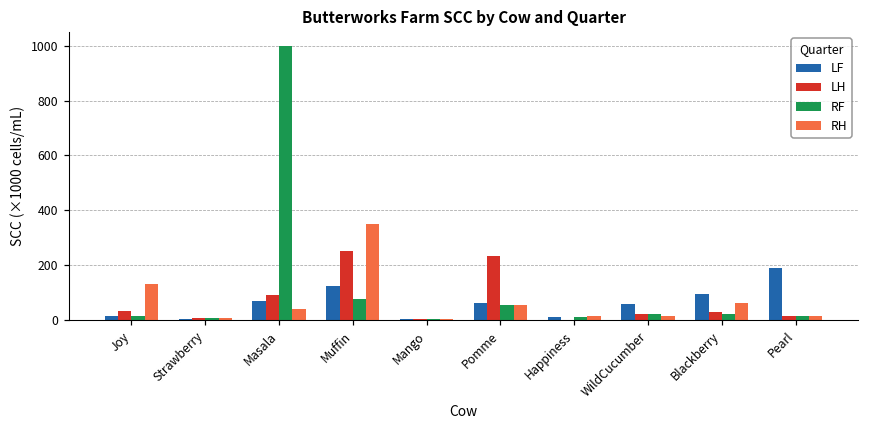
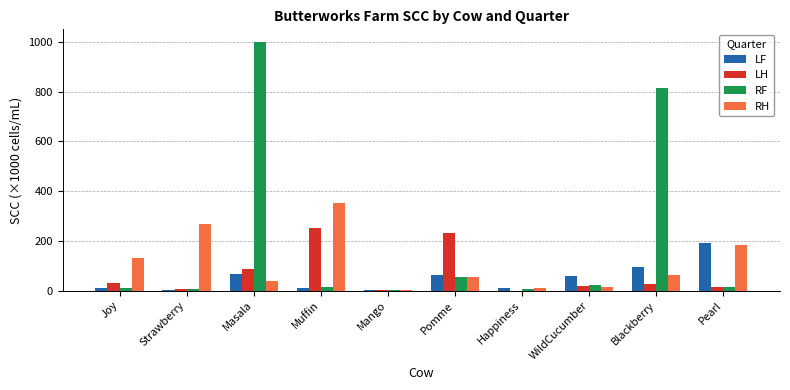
  {
    "LF": {
      "Joy": 10,
      "Masala": 70,
-     "Muffin": 120,
+     "Muffin": 10,
      "Pomme": 60,
      "WildCucumber": 60,
      "Blackberry": 90,
      "Pearl": 190
    },
    "LH": {
      "Joy": 30,
      "Masala": 90,
      "Muffin": 250,
      "Pomme": 230,
      "Happiness": 0,
      "WildCucumber": 20,
      "Blackberry": 30,
      "Pearl": 10
    },
    "RF": {
      "Joy": 10,
      "Masala": 1000,
-     "Muffin": 80,
+     "Muffin": 20,
      "Pomme": 50,
      "WildCucumber": 20,
-     "Blackberry": 20,
+     "Blackberry": 820,
      "Pearl": 10
    },
    "RH": {
      "Joy": 130,
-     "Strawberry": 10,
+     "Strawberry": 270,
      "Masala": 40,
      "Muffin": 350,
      "Pomme": 50,
      "Happiness": 10,
      "WildCucumber": 20,
      "Blackberry": 60,
-     "Pearl": 20
+     "Pearl": 180
    }
  }
